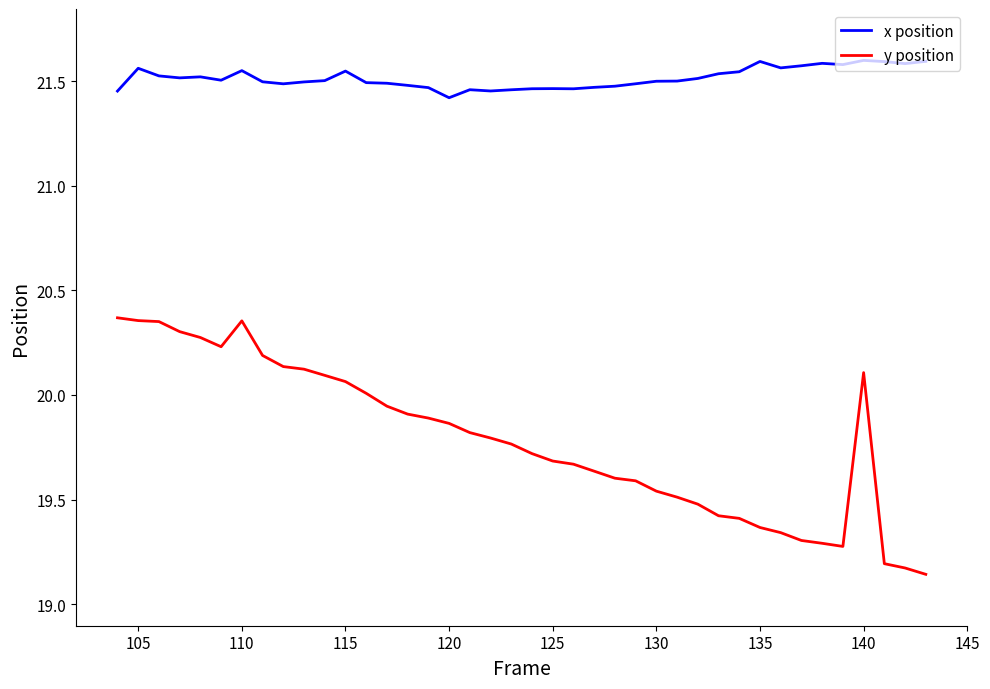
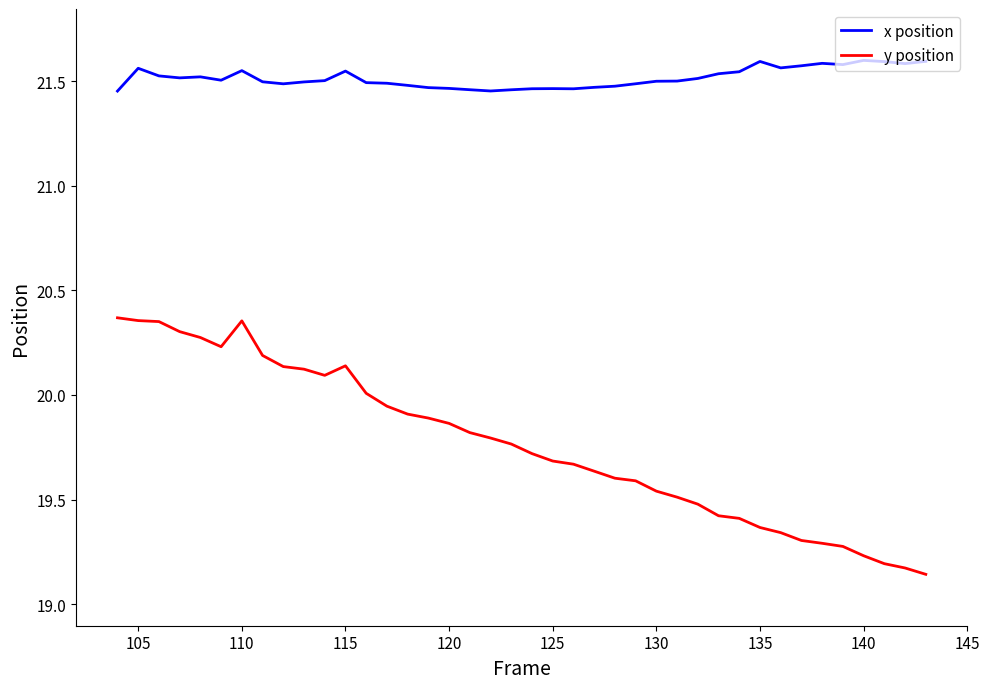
  {
    "x position": {
      "105": 21.56,
      "110": 21.55,
      "115": 21.55,
-     "120": 21.42,
+     "120": 21.47,
      "125": 21.46,
      "130": 21.50,
      "135": 21.59
    },
    "y position": {
      "105": 20.36,
      "110": 20.35,
-     "115": 20.06,
+     "115": 20.14,
      "120": 19.86,
      "125": 19.68,
      "130": 19.54,
      "135": 19.37,
-     "140": 20.11
+     "140": 19.23
    }
  }
